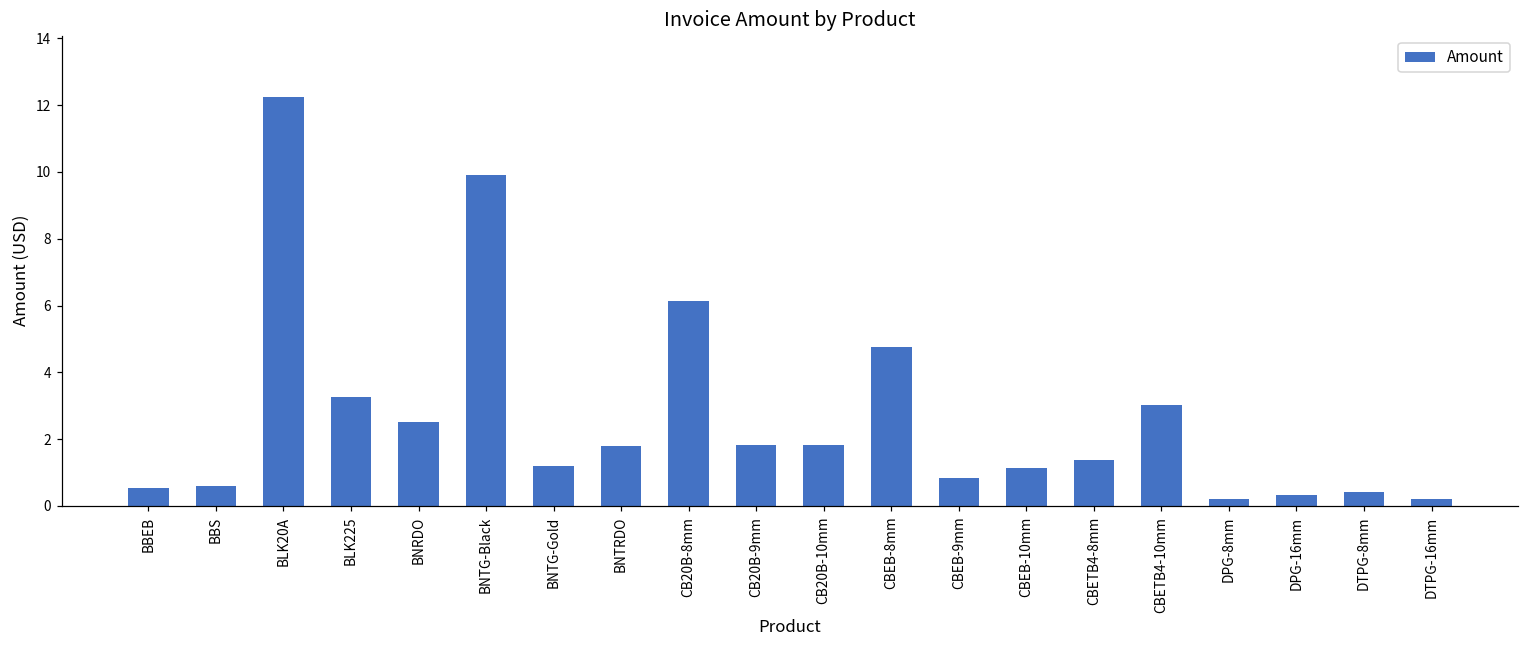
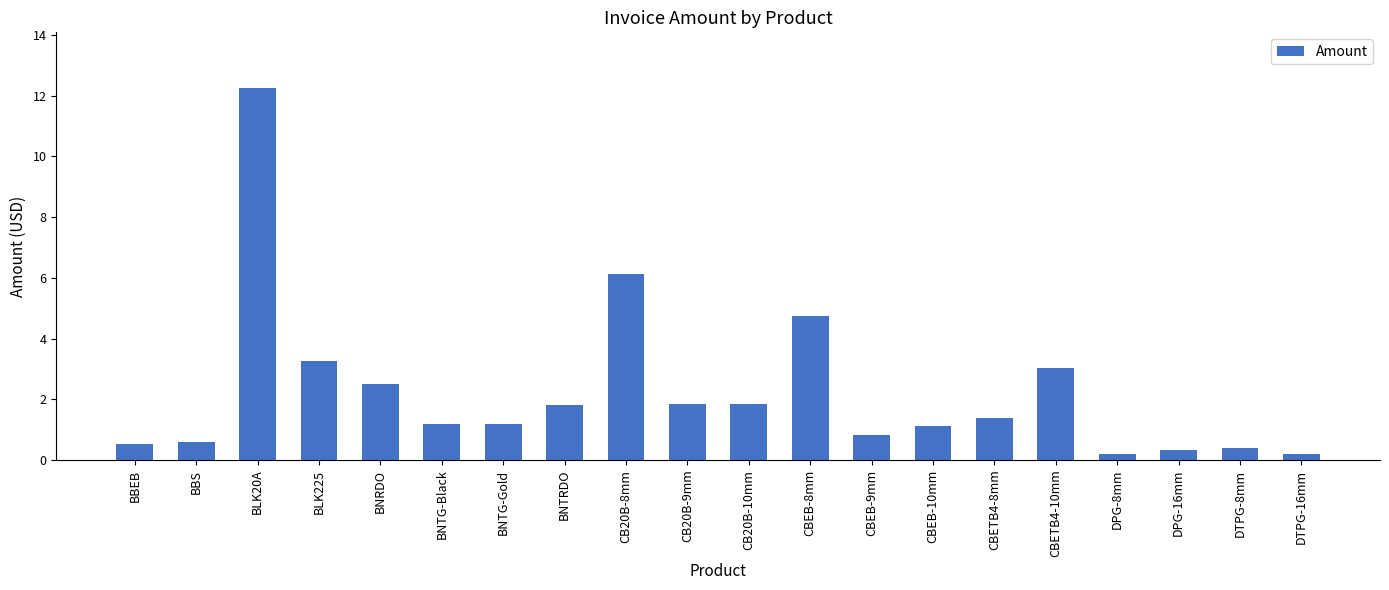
  {
    "BBEB": 0.5,
    "BBS": 0.6,
    "BLK20A": 12.2,
    "BLK225": 3.3,
    "BNRDO": 2.5,
-   "BNTG-Black": 9.9,
+   "BNTG-Black": 1.2,
    "BNTG-Gold": 1.2,
    "BNTRDO": 1.8,
    "CB20B-8mm": 6.1,
    "CB20B-9mm": 1.8,
    "CB20B-10mm": 1.8,
    "CBEB-8mm": 4.7,
    "CBEB-9mm": 0.8,
    "CBEB-10mm": 1.1,
    "CBETB4-8mm": 1.4,
    "CBETB4-10mm": 3.0,
    "DPG-8mm": 0.2,
    "DPG-16mm": 0.3,
    "DTPG-8mm": 0.4,
    "DTPG-16mm": 0.2
  }
